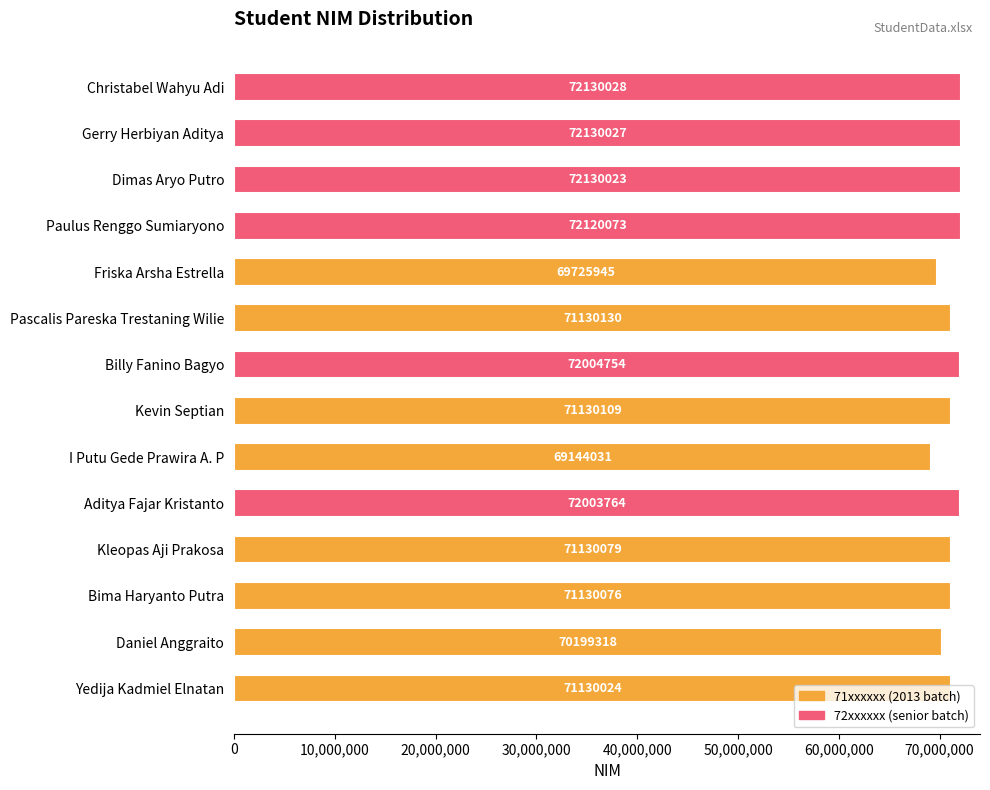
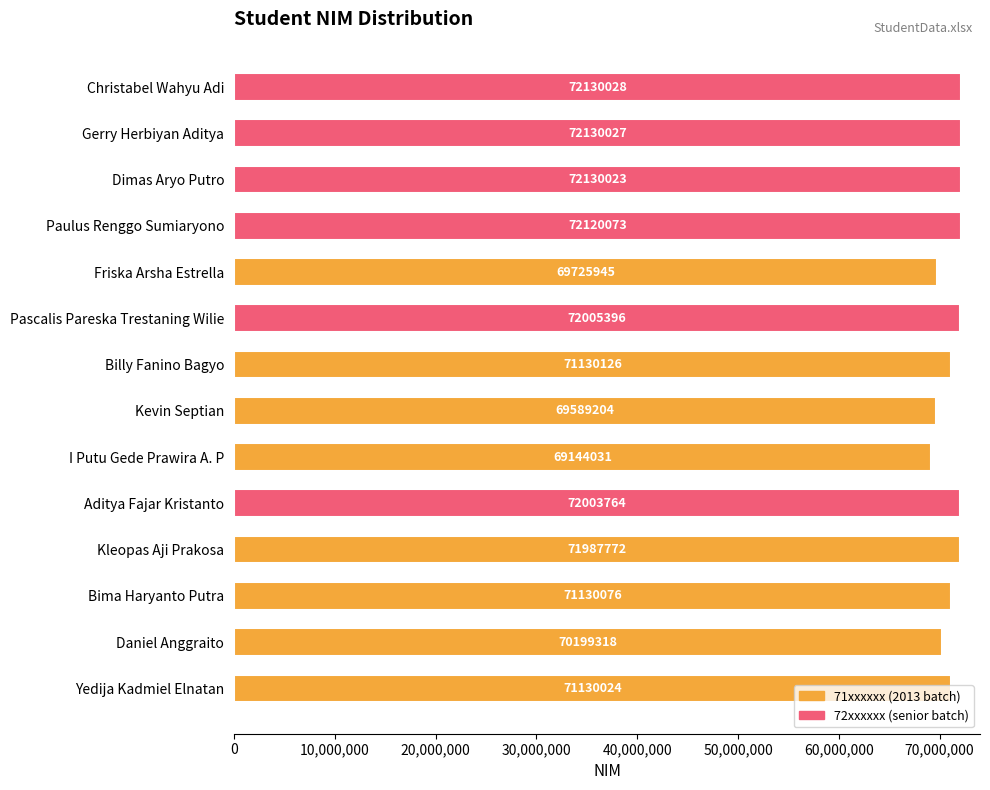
  {
    "Christabel Wahyu Adi": 72130028,
    "Gerry Herbiyan Aditya": 72130027,
    "Dimas Aryo Putro": 72130023,
    "Paulus Renggo Sumiaryono": 72120073,
    "Friska Arsha Estrella": 69725945,
-   "Pascalis Pareska Trestaning Wilie": 71130130,
-   "Billy Fanino Bagyo": 72004754,
-   "Kevin Septian": 71130109,
+   "Pascalis Pareska Trestaning Wilie": 72005396,
+   "Billy Fanino Bagyo": 71130126,
+   "Kevin Septian": 69589204,
    "I Putu Gede Prawira A. P": 69144031,
    "Aditya Fajar Kristanto": 72003764,
-   "Kleopas Aji Prakosa": 71130079,
+   "Kleopas Aji Prakosa": 71987772,
    "Bima Haryanto Putra": 71130076,
    "Daniel Anggraito": 70199318
  }
